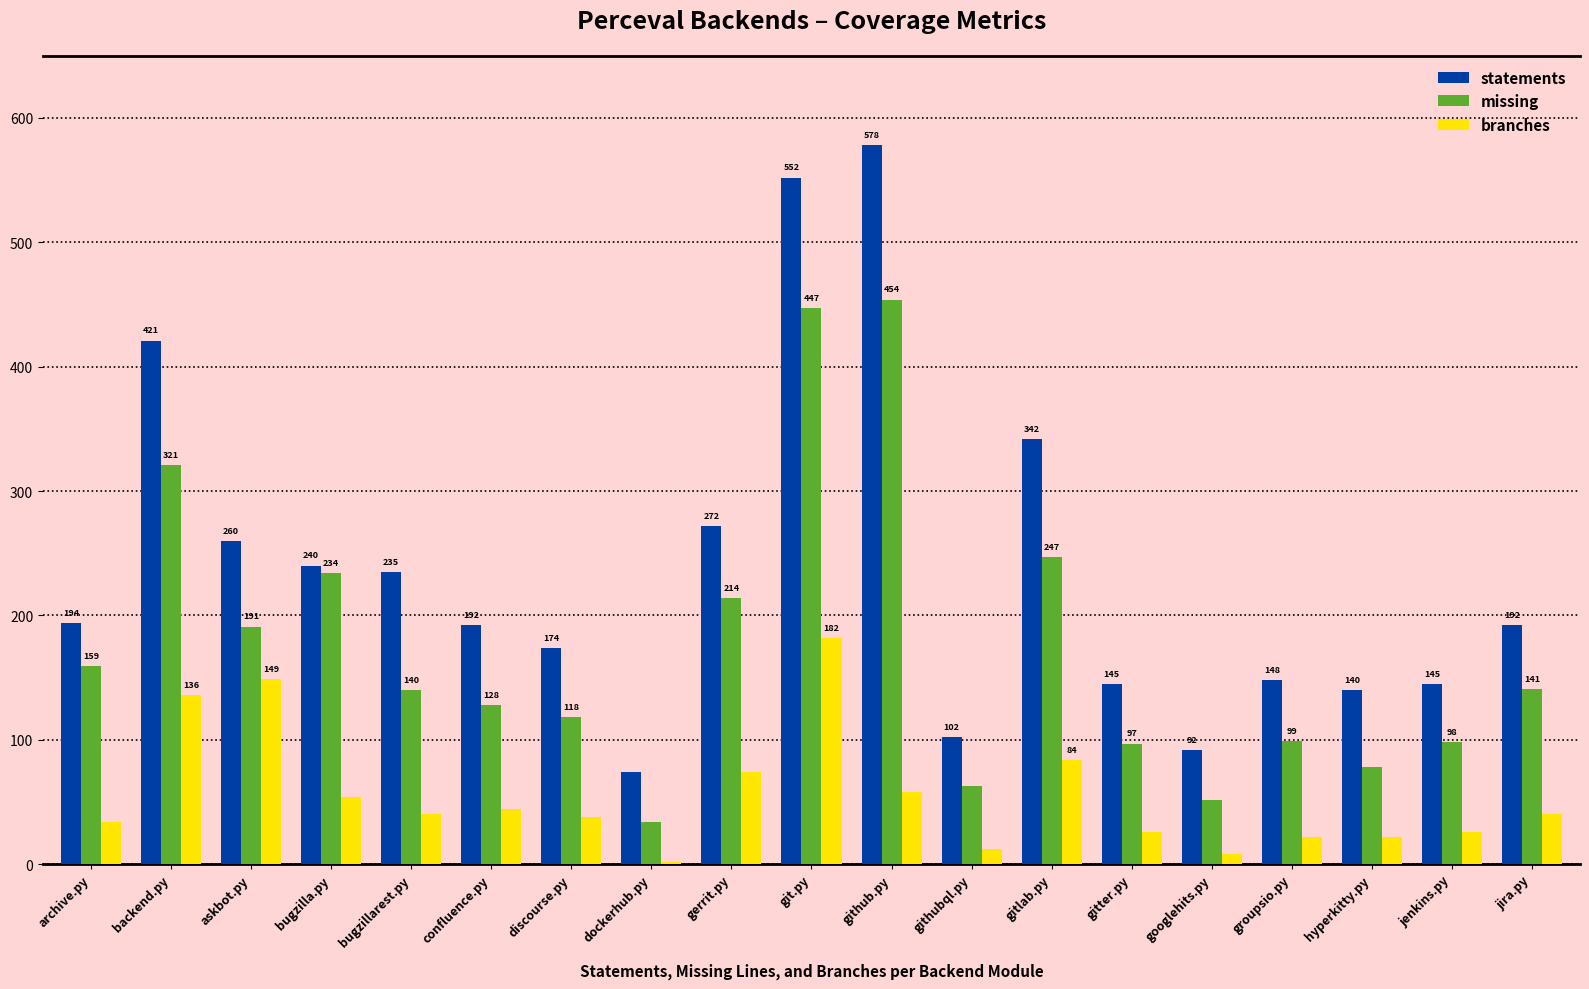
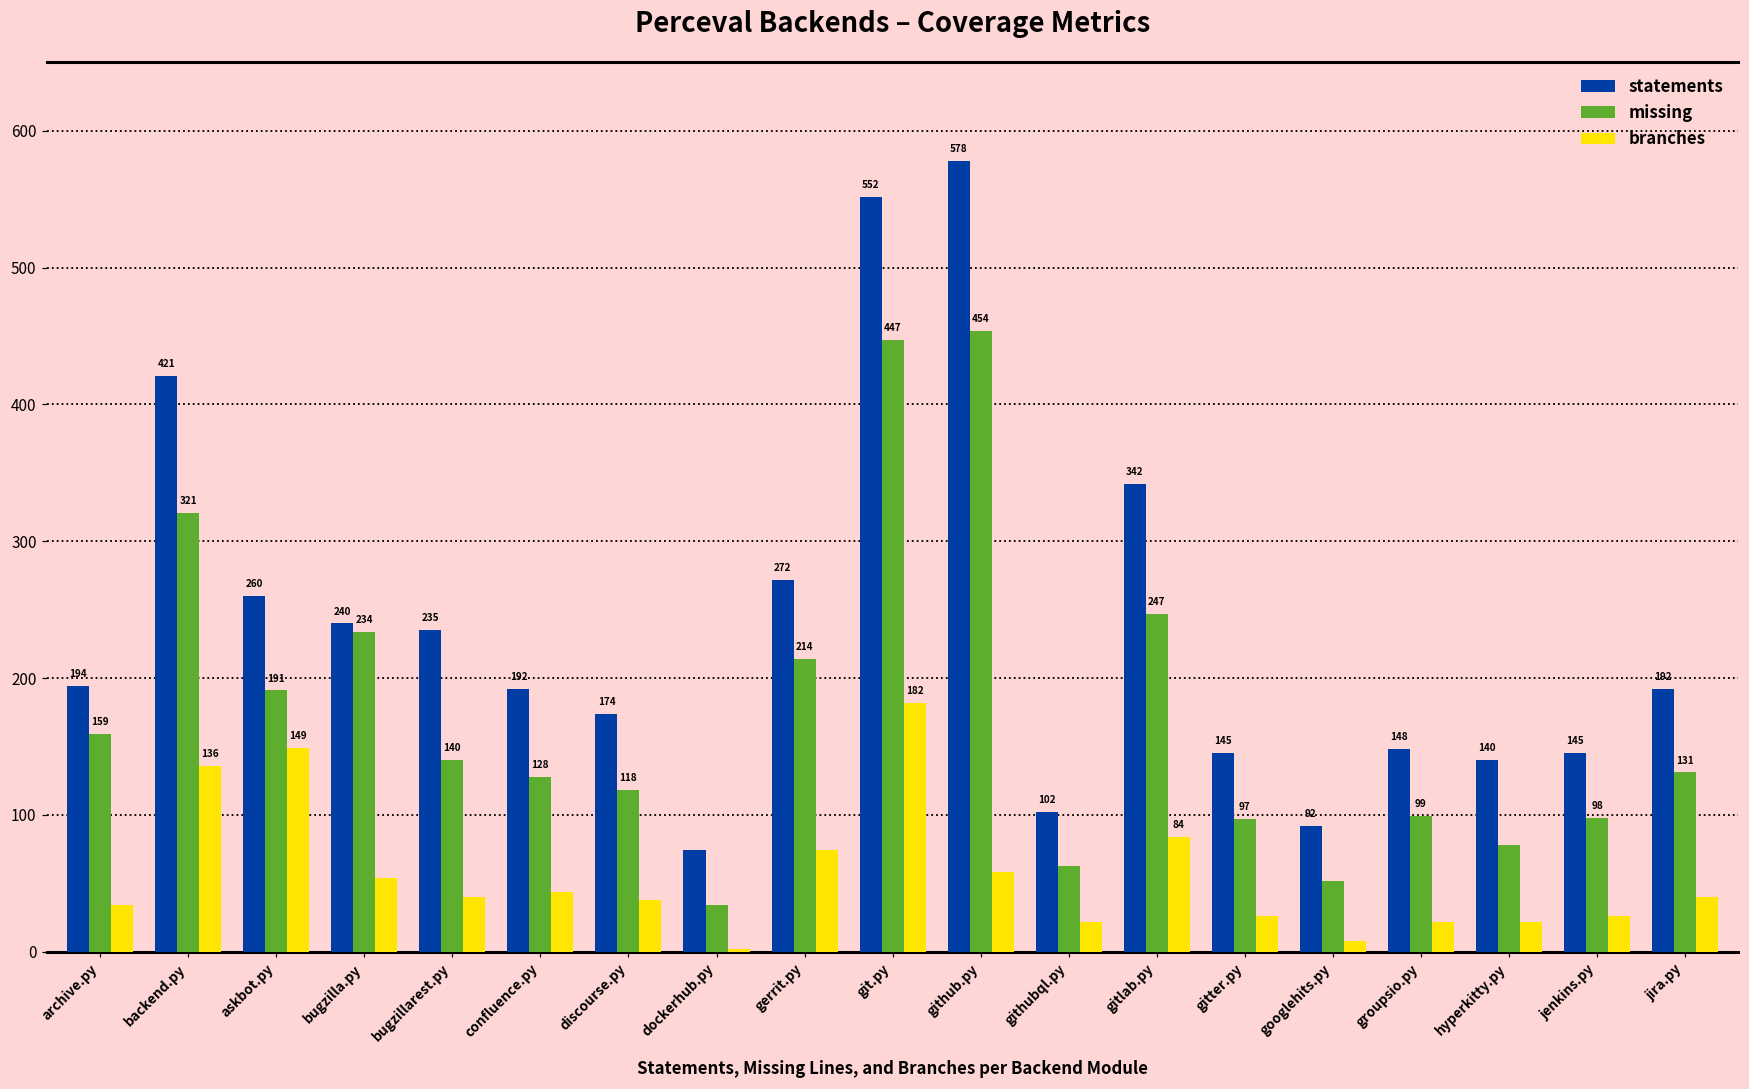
  {
    "statements": {
      "archive.py": 194,
      "backend.py": 421,
      "askbot.py": 260,
      "bugzilla.py": 240,
      "bugzillarest.py": 235,
      "confluence.py": 192,
      "discourse.py": 174,
      "gerrit.py": 272,
      "git.py": 552,
      "github.py": 578,
      "githubql.py": 102,
      "gitlab.py": 342,
      "gitter.py": 145,
      "googlehits.py": 92,
      "groupsio.py": 148,
      "hyperkitty.py": 140,
      "jenkins.py": 145,
      "jira.py": 192
    },
    "missing": {
      "archive.py": 159,
      "backend.py": 321,
      "askbot.py": 191,
      "bugzilla.py": 234,
      "bugzillarest.py": 140,
      "confluence.py": 128,
      "discourse.py": 118,
      "gerrit.py": 214,
      "git.py": 447,
      "github.py": 454,
      "gitlab.py": 247,
      "gitter.py": 97,
      "groupsio.py": 99,
      "jenkins.py": 98,
-     "jira.py": 141
+     "jira.py": 131
    },
    "branches": {
      "archive.py": 34,
      "bugzilla.py": 54,
      "bugzillarest.py": 40,
      "confluence.py": 44,
      "discourse.py": 38,
      "gerrit.py": 74,
      "github.py": 58,
-     "githubql.py": 12,
+     "githubql.py": 22,
      "gitter.py": 26,
      "googlehits.py": 8,
      "groupsio.py": 22,
      "hyperkitty.py": 22,
      "jenkins.py": 26,
      "jira.py": 40
    }
  }
